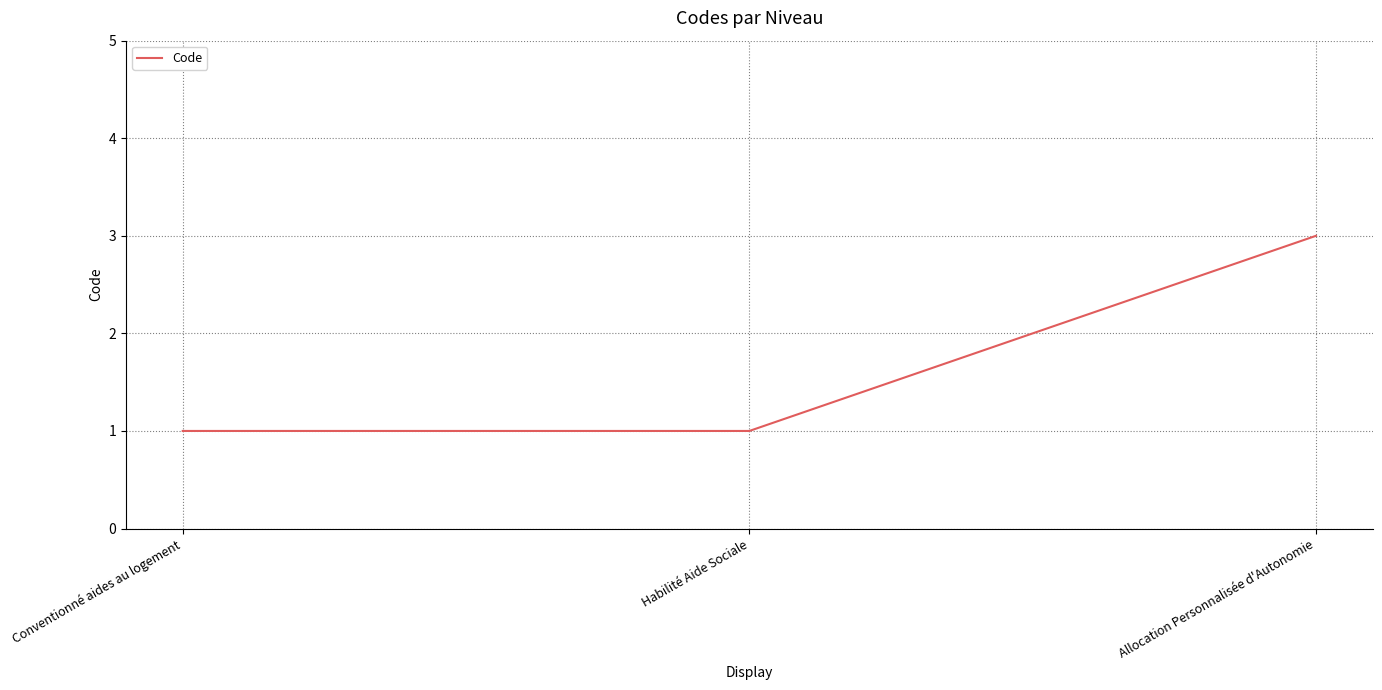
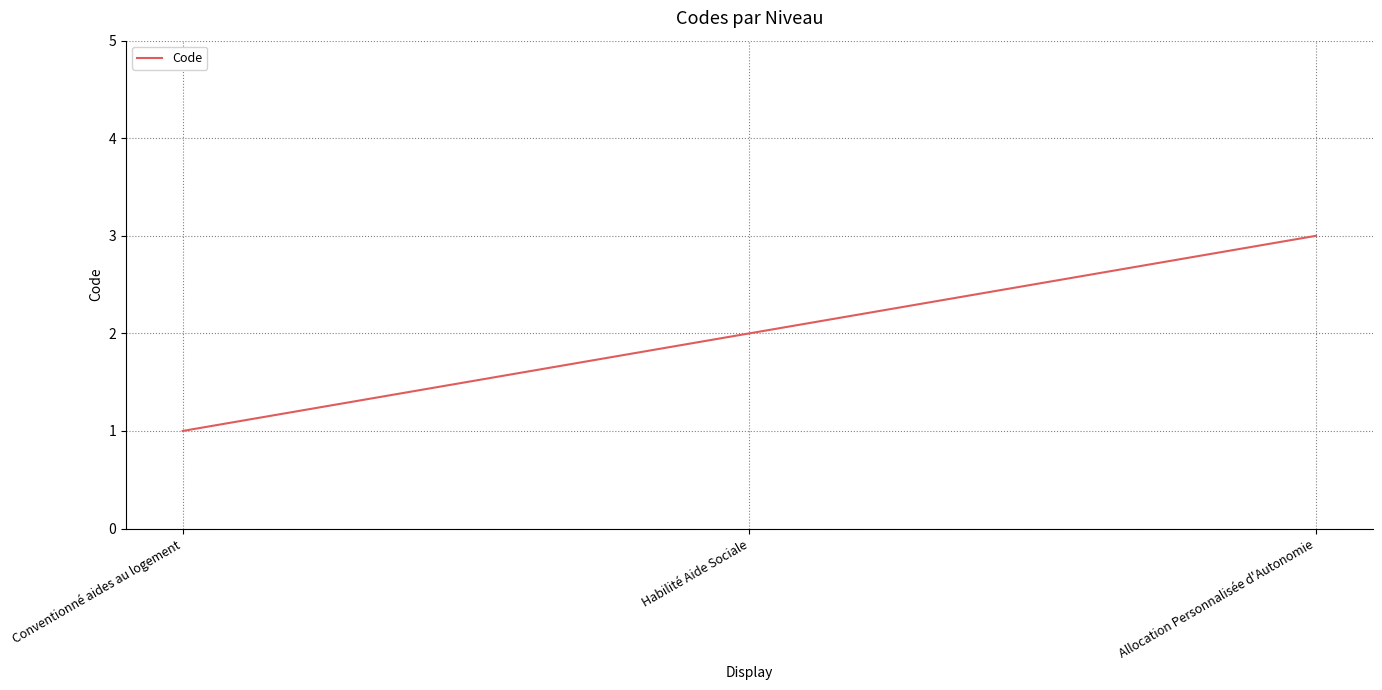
  {
    "Conventionné aides au logement": 1,
-   "Habilité Aide Sociale": 1,
+   "Habilité Aide Sociale": 2,
    "Allocation Personnalisée d'Autonomie": 3
  }
